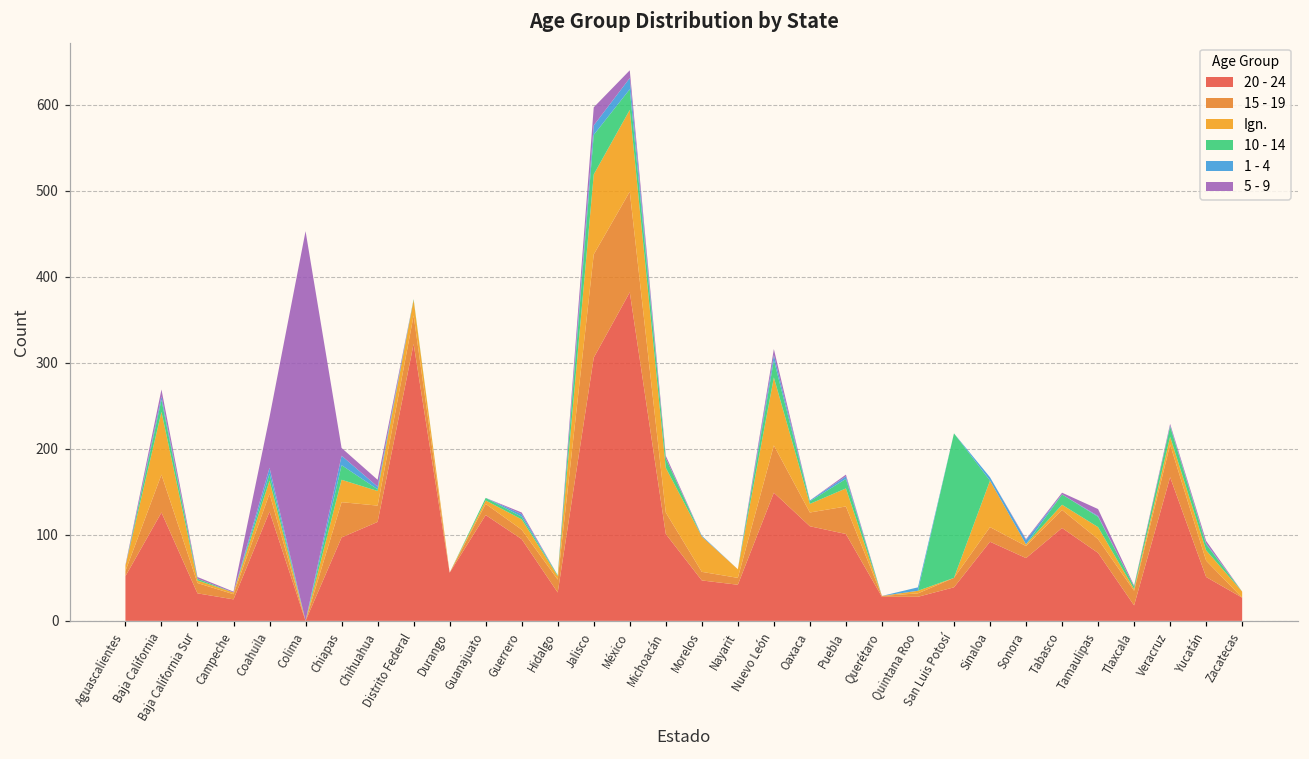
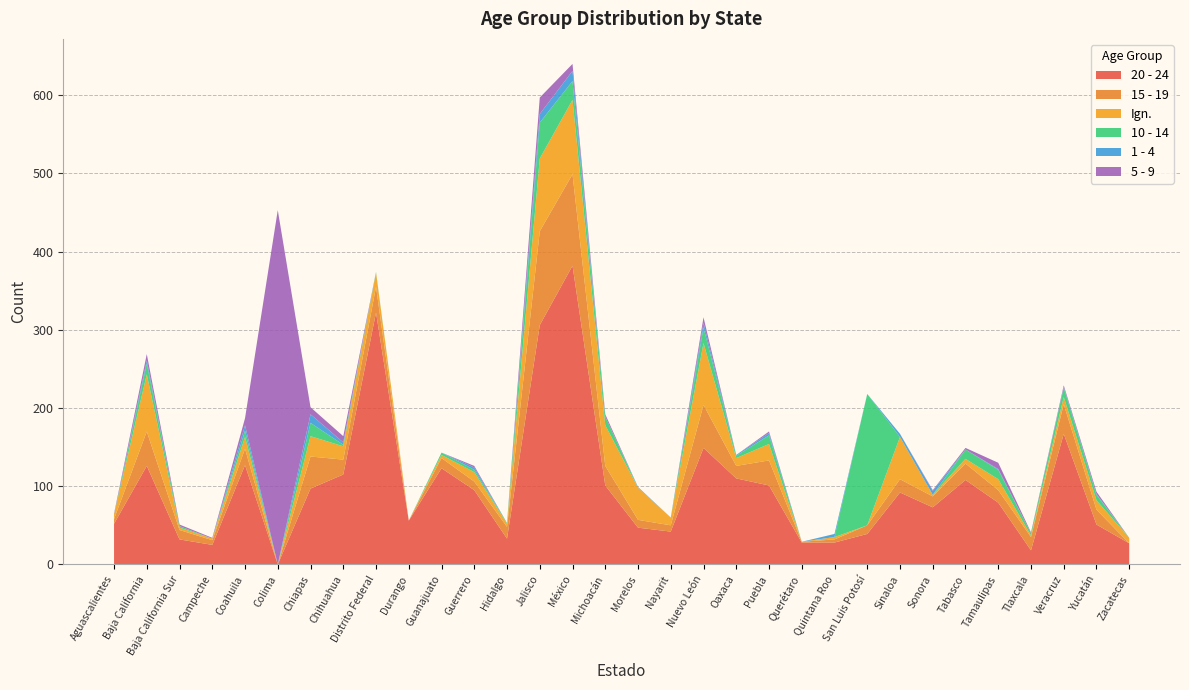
  {
    "10 - 14": {
      "Baja California": 10,
      "Coahuila": 10,
      "Chiapas": 20,
      "Jalisco": 50,
      "México": 20,
      "Nuevo León": 20
    },
    "1 - 4": {
      "Baja California": 0,
      "Coahuila": 10,
      "Chiapas": 10,
      "Jalisco": 10,
      "México": 10,
      "Nuevo León": 10
    },
    "5 - 9": {
      "Baja California": 10,
-     "Coahuila": 60,
+     "Coahuila": 10,
      "Colima": 450,
      "Chiapas": 10,
      "Chihuahua": 10,
      "Jalisco": 20,
      "México": 10,
      "Nuevo León": 10,
      "Tamaulipas": 10
    }
  }
